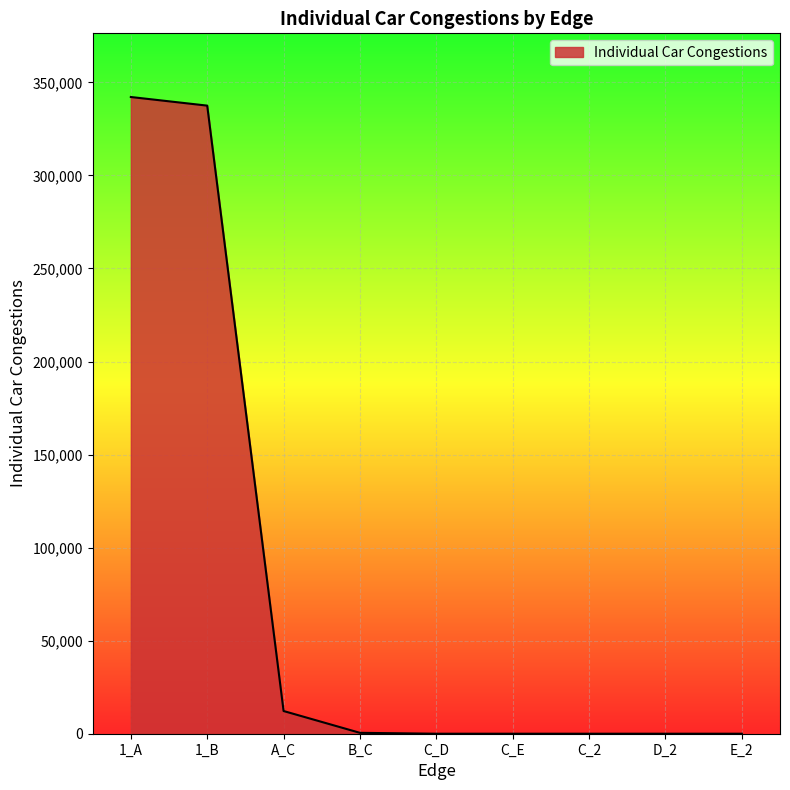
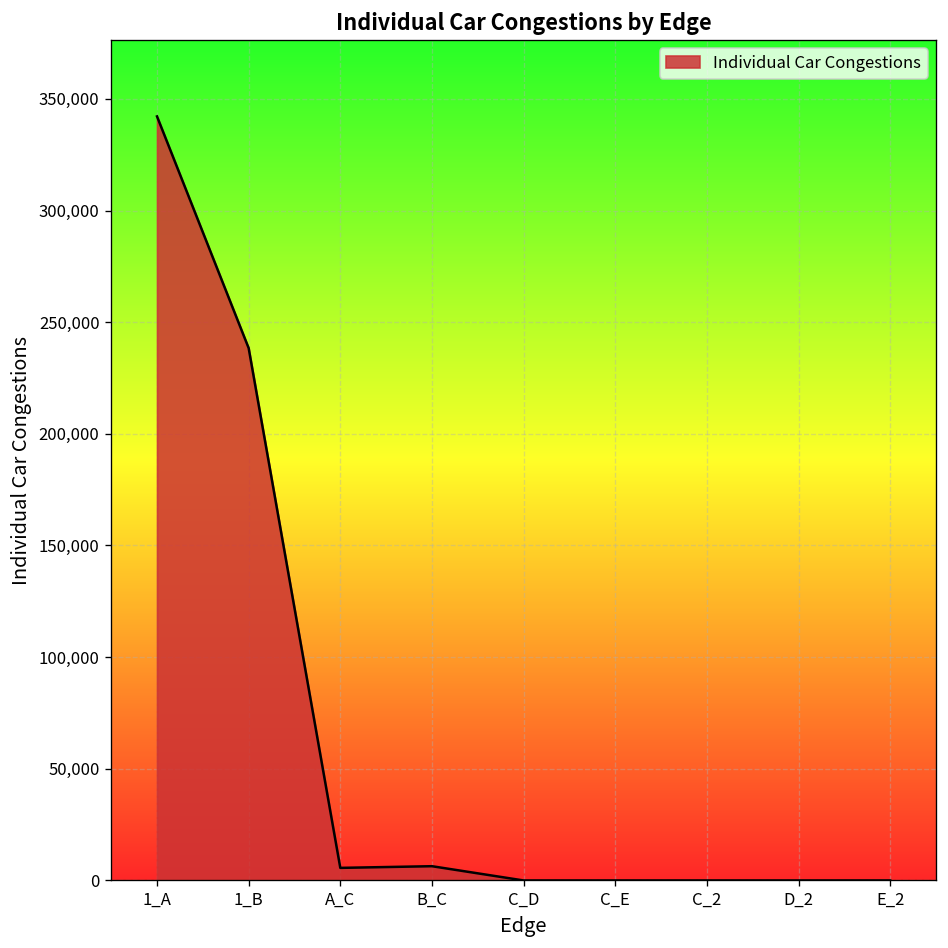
  {
    "1_A": "342,000",
-   "1_B": "338,000",
-   "A_C": "12,000",
-   "B_C": "0",
+   "1_B": "238,000",
+   "A_C": "6,000",
+   "B_C": "6,000",
    "C_D": "0",
    "C_E": "0",
    "C_2": "0",
    "D_2": "0",
    "E_2": "0"
  }
